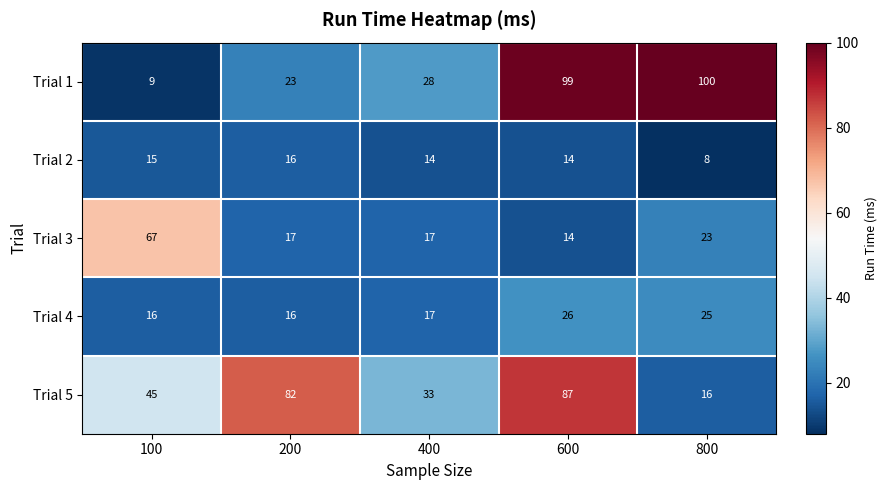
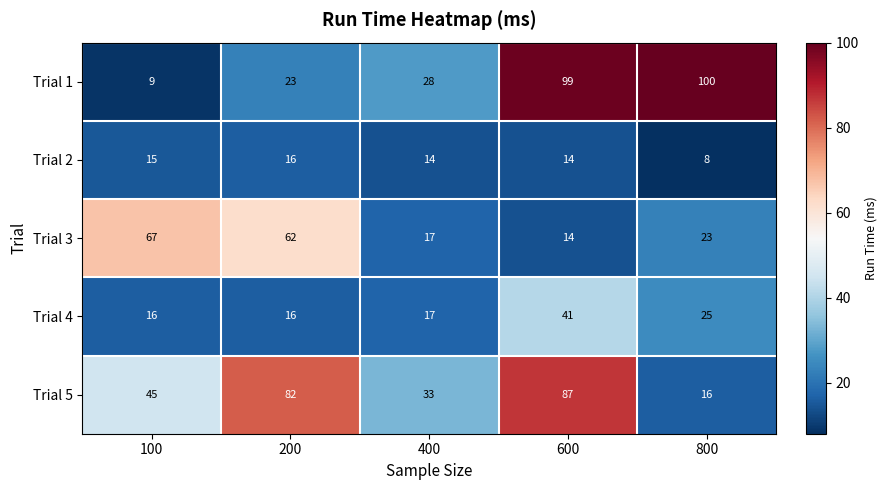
  {
    "Trial 1": {
      "100": 9,
      "200": 23,
      "400": 28,
      "600": 99,
      "800": 100
    },
    "Trial 2": {
      "100": 15,
      "200": 16,
      "400": 14,
      "600": 14,
      "800": 8
    },
    "Trial 3": {
      "100": 67,
-     "200": 17,
+     "200": 62,
      "400": 17,
      "600": 14,
      "800": 23
    },
    "Trial 4": {
      "100": 16,
      "200": 16,
      "400": 17,
-     "600": 26,
+     "600": 41,
      "800": 25
    },
    "Trial 5": {
      "100": 45,
      "200": 82,
      "400": 33,
      "600": 87,
      "800": 16
    }
  }
